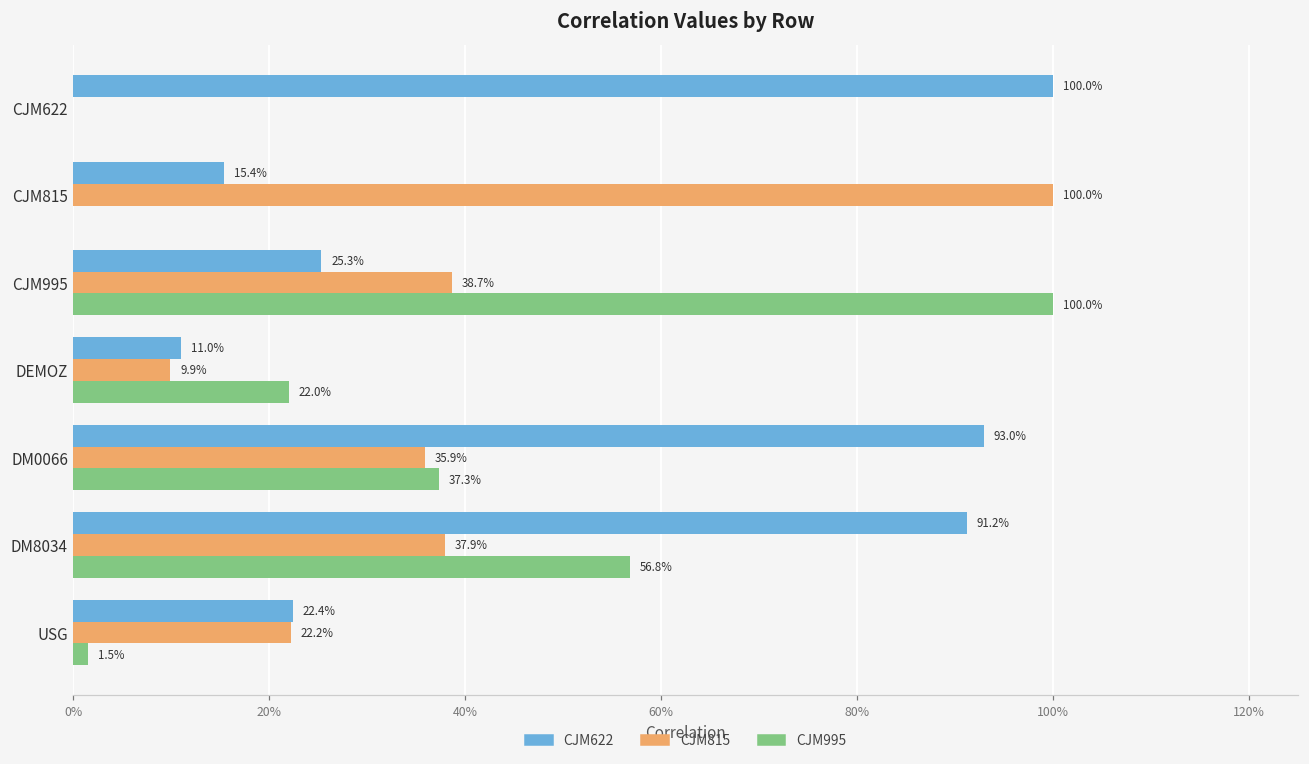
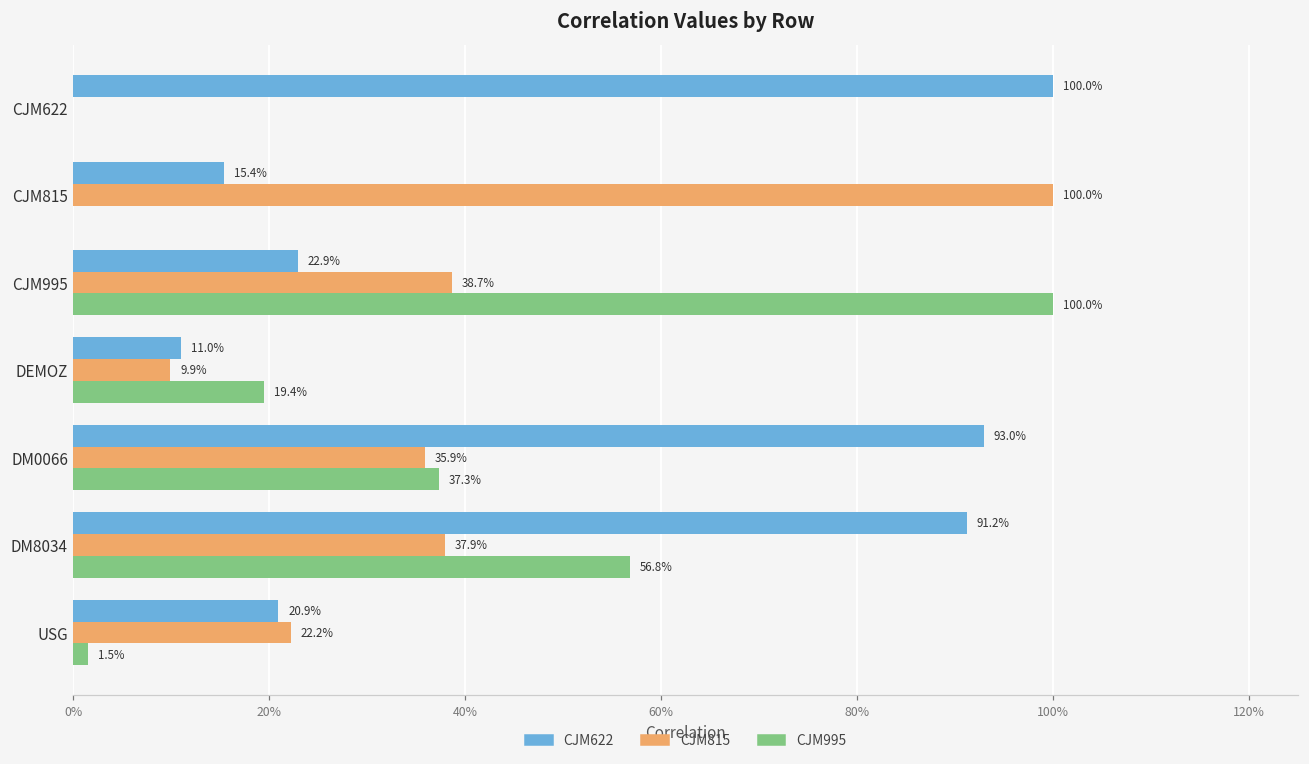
  {
    "CJM622": {
      "CJM622": "100.0%",
      "CJM815": "15.4%",
-     "CJM995": "25.3%",
+     "CJM995": "22.9%",
      "DEMOZ": "11.0%",
      "DM0066": "93.0%",
      "DM8034": "91.2%",
-     "USG": "22.4%"
+     "USG": "20.9%"
    },
    "CJM815": {
      "CJM815": "100.0%",
      "CJM995": "38.7%",
      "DEMOZ": "9.9%",
      "DM0066": "35.9%",
      "DM8034": "37.9%",
      "USG": "22.2%"
    },
    "CJM995": {
      "CJM995": "100.0%",
-     "DEMOZ": "22.0%",
+     "DEMOZ": "19.4%",
      "DM0066": "37.3%",
      "DM8034": "56.8%",
      "USG": "1.5%"
    }
  }
